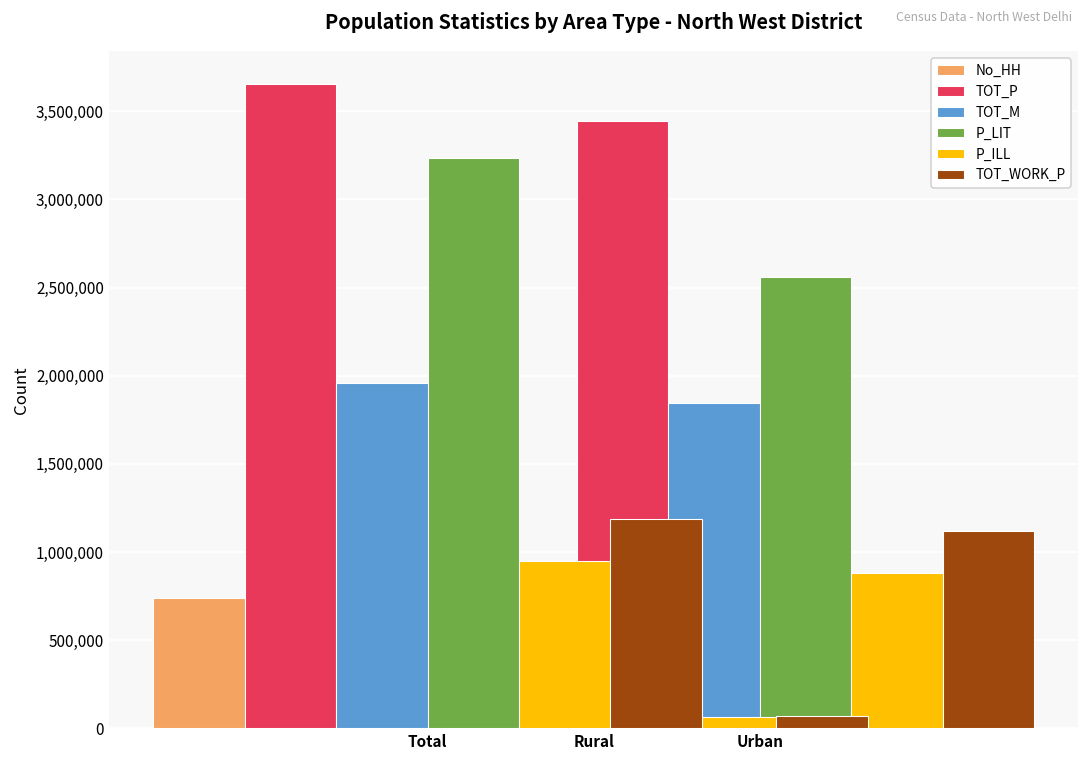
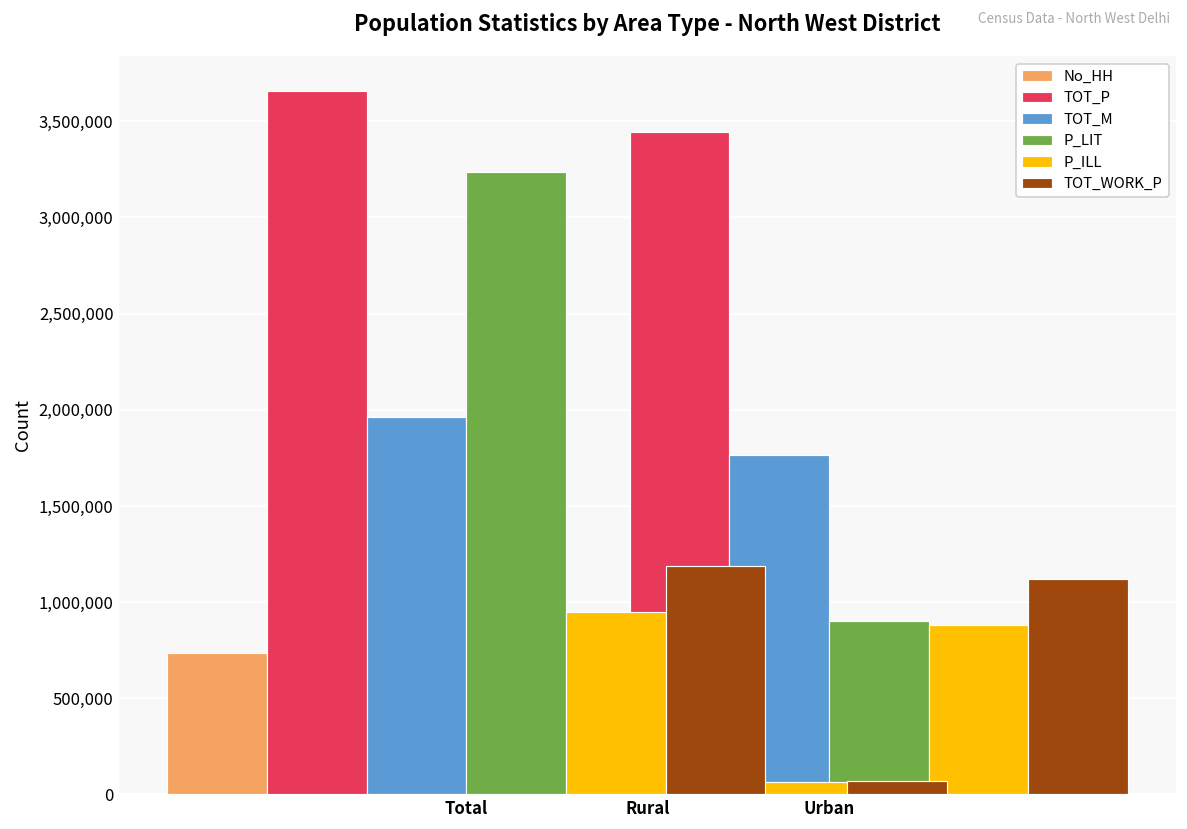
  {
    "TOT_M": {
      "Total": "1,960,000",
-     "Urban": "1,850,000"
+     "Urban": "1,770,000"
    },
    "P_LIT": {
      "Total": "3,240,000",
-     "Urban": "2,560,000"
+     "Urban": "900,000"
    }
  }
